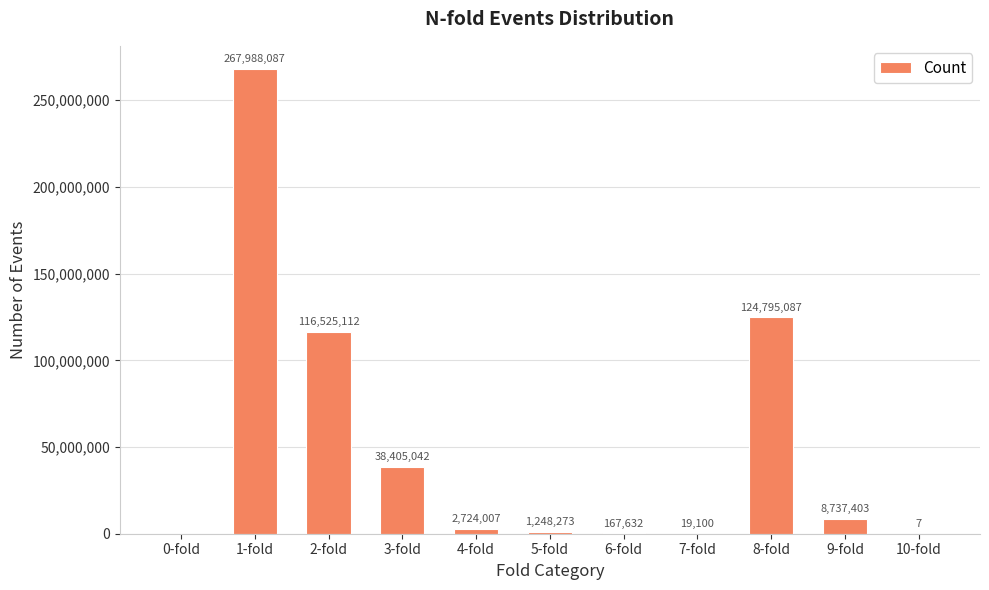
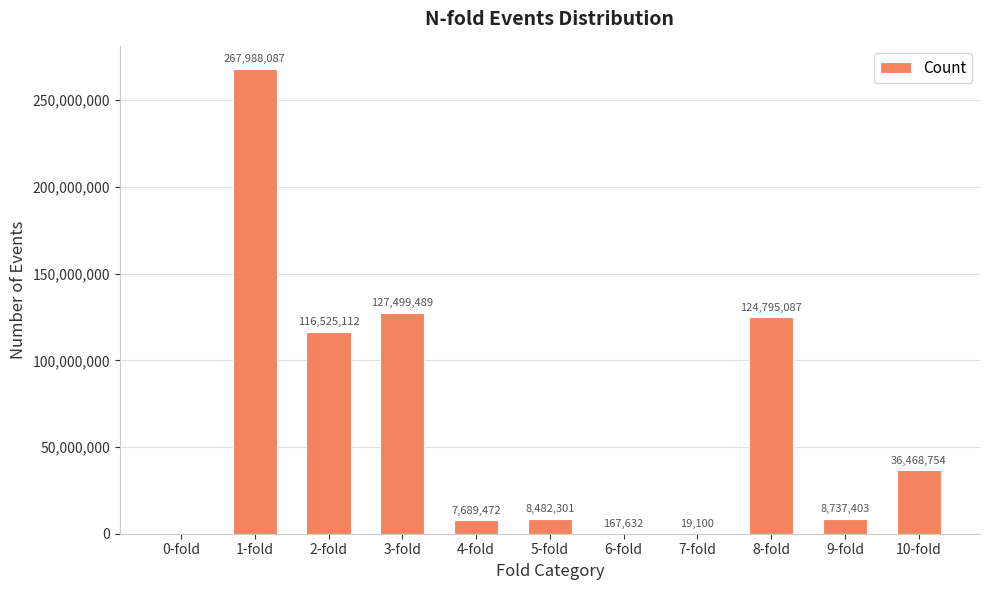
  {
    "1-fold": "267,988,087",
    "2-fold": "116,525,112",
-   "3-fold": "38,405,042",
-   "4-fold": "2,724,007",
-   "5-fold": "1,248,273",
+   "3-fold": "127,499,489",
+   "4-fold": "7,689,472",
+   "5-fold": "8,482,301",
    "6-fold": "167,632",
    "7-fold": "19,100",
    "8-fold": "124,795,087",
    "9-fold": "8,737,403",
-   "10-fold": "7"
+   "10-fold": "36,468,754"
  }
